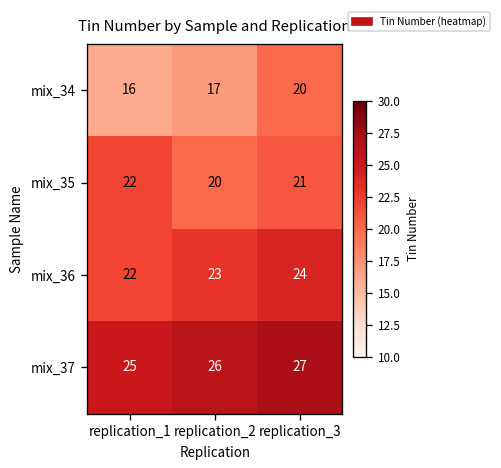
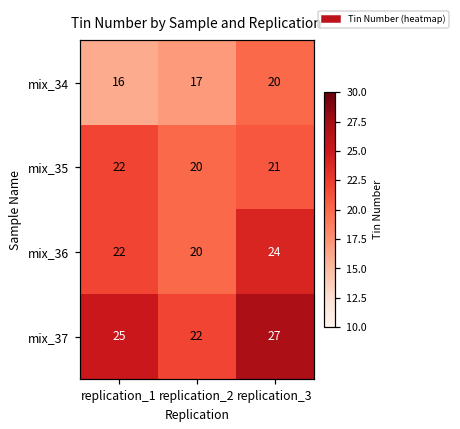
  {
    "mix_34": {
      "replication_1": 16,
      "replication_2": 17,
      "replication_3": 20
    },
    "mix_35": {
      "replication_1": 22,
      "replication_2": 20,
      "replication_3": 21
    },
    "mix_36": {
      "replication_1": 22,
-     "replication_2": 23,
+     "replication_2": 20,
      "replication_3": 24
    },
    "mix_37": {
      "replication_1": 25,
-     "replication_2": 26,
+     "replication_2": 22,
      "replication_3": 27
    }
  }
